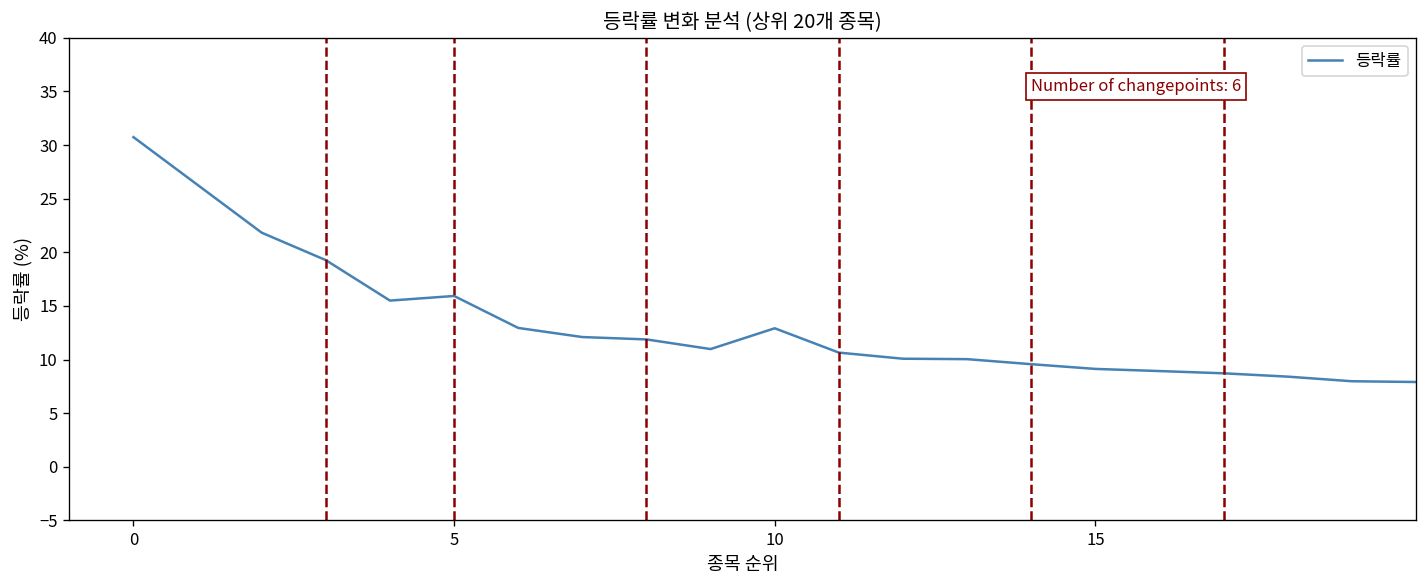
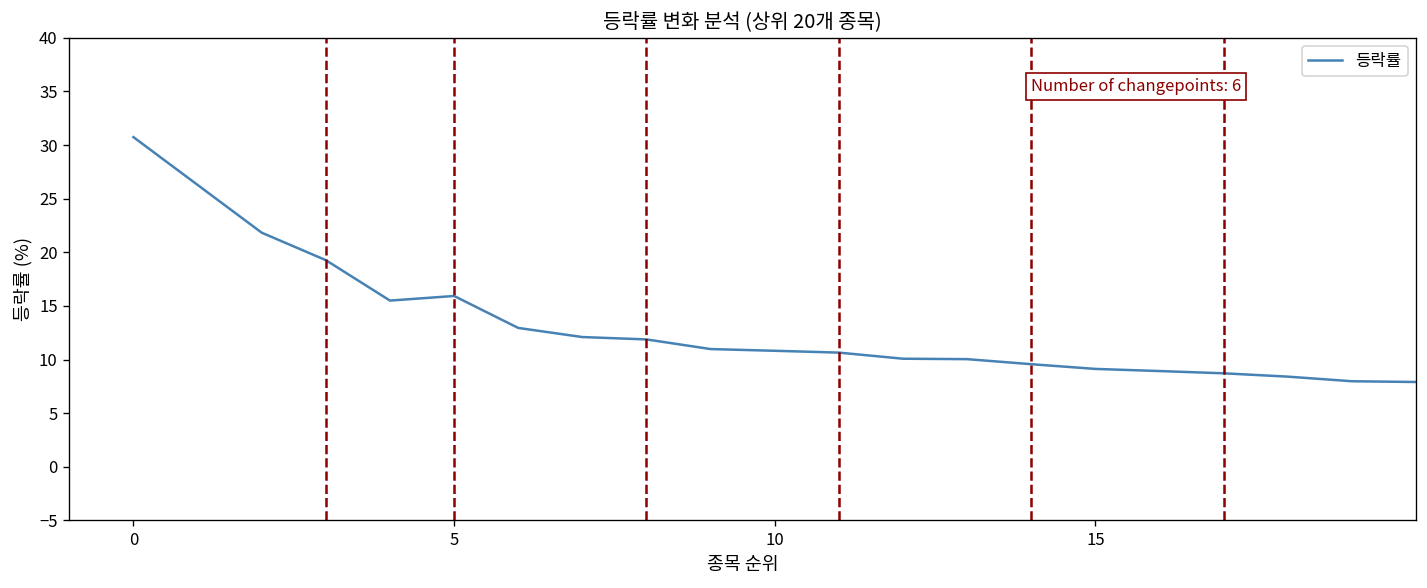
  {
    "0": 31,
    "5": 16,
-   "10": 13,
+   "10": 11,
    "15": 9
  }
